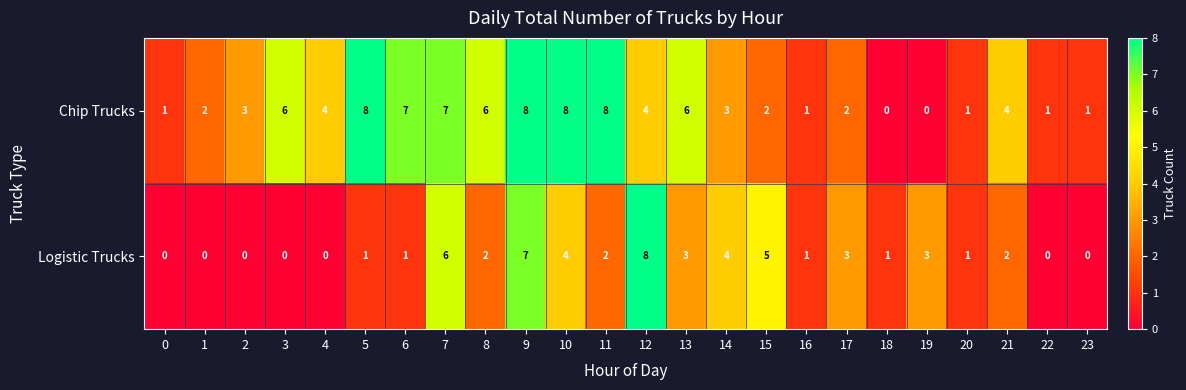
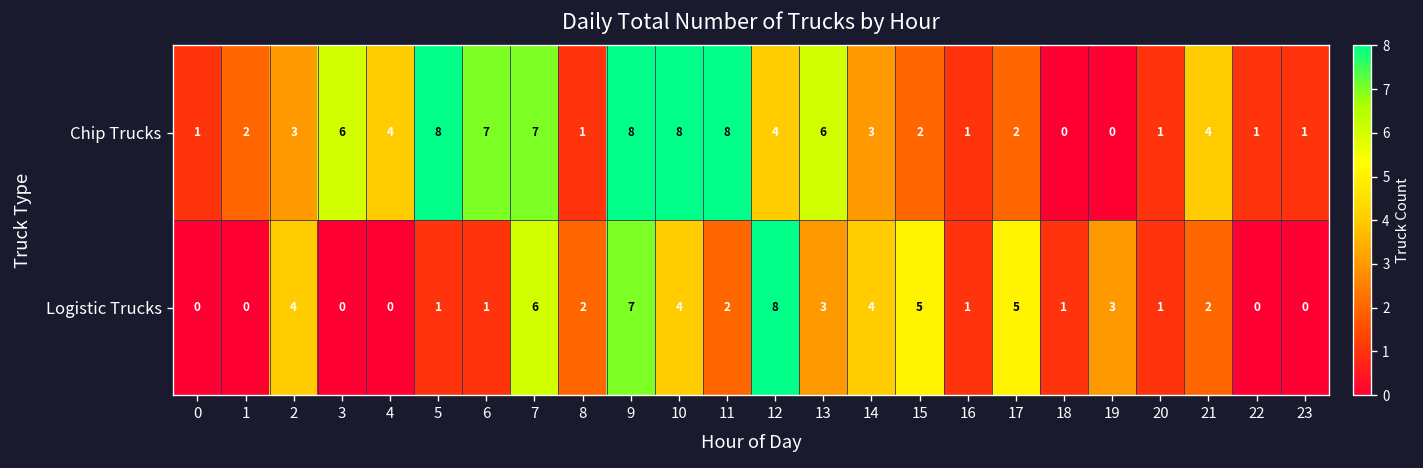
  {
    "Chip Trucks": {
      "0": 1,
      "1": 2,
      "2": 3,
      "3": 6,
      "4": 4,
      "5": 8,
      "6": 7,
      "7": 7,
-     "8": 6,
+     "8": 1,
      "9": 8,
      "10": 8,
      "11": 8,
      "12": 4,
      "13": 6,
      "14": 3,
      "15": 2,
      "16": 1,
      "17": 2,
      "18": 0,
      "19": 0,
      "20": 1,
      "21": 4,
      "22": 1,
      "23": 1
    },
    "Logistic Trucks": {
      "0": 0,
      "1": 0,
-     "2": 0,
+     "2": 4,
      "3": 0,
      "4": 0,
      "5": 1,
      "6": 1,
      "7": 6,
      "8": 2,
      "9": 7,
      "10": 4,
      "11": 2,
      "12": 8,
      "13": 3,
      "14": 4,
      "15": 5,
      "16": 1,
-     "17": 3,
+     "17": 5,
      "18": 1,
      "19": 3,
      "20": 1,
      "21": 2,
      "22": 0,
      "23": 0
    }
  }
